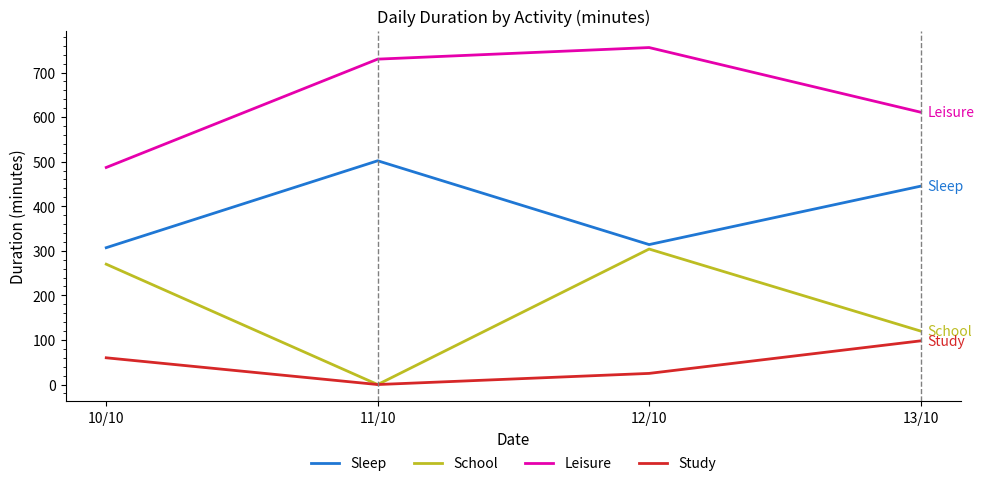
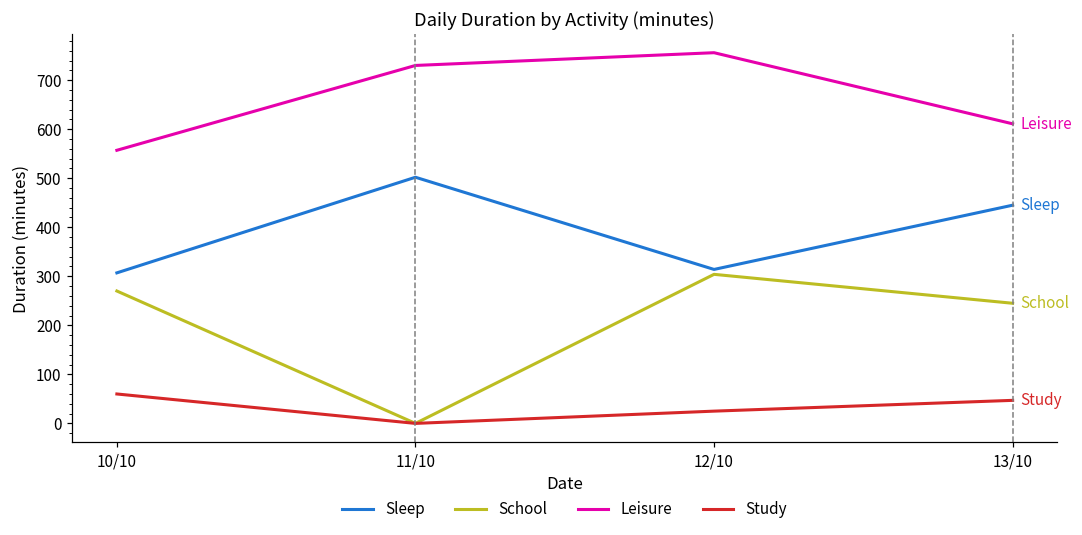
  {
    "Sleep": {
      "10/10": 310,
      "11/10": 500,
      "12/10": 310,
      "13/10": 450
    },
    "School": {
      "10/10": 270,
      "12/10": 300,
-     "13/10": 120
+     "13/10": 250
    },
    "Leisure": {
-     "10/10": 490,
+     "10/10": 560,
      "11/10": 730,
      "12/10": 760,
      "13/10": 610
    },
    "Study": {
      "10/10": 60,
      "12/10": 30,
-     "13/10": 100
+     "13/10": 50
    }
  }
